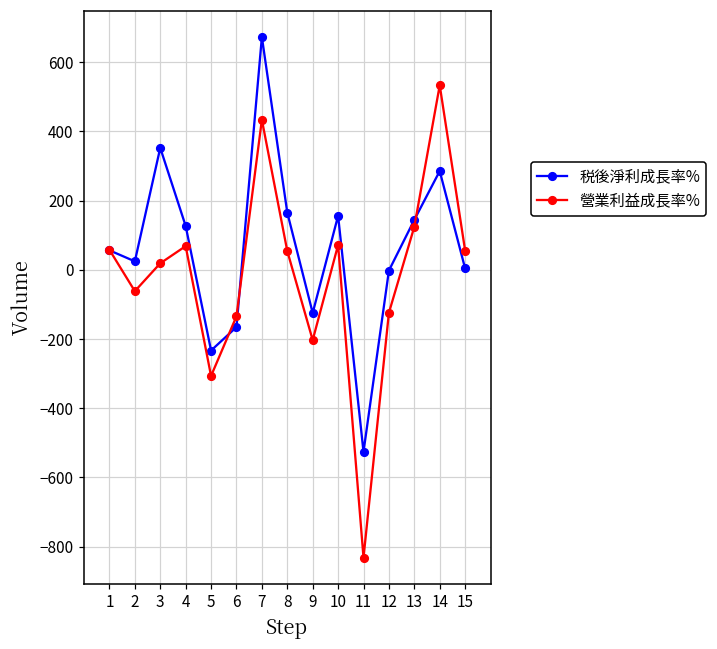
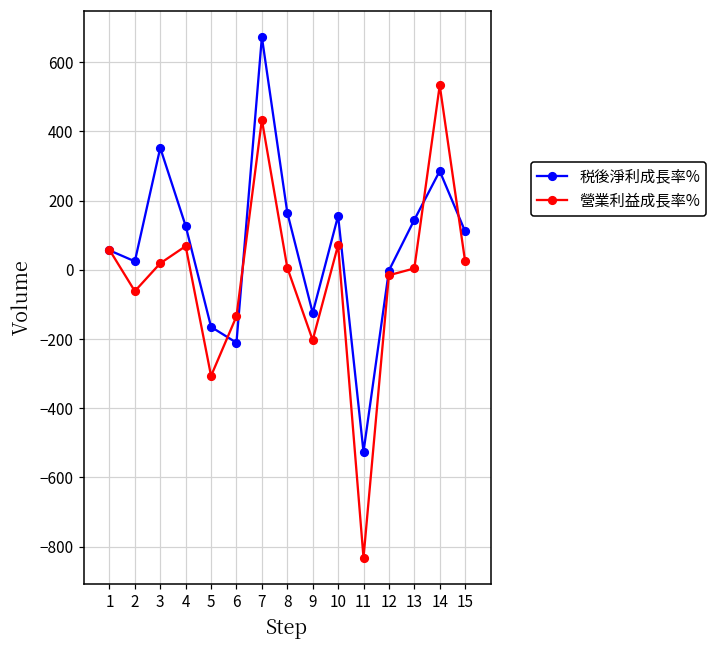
  {
    "税後淨利成長率%": {
      "2": 20,
      "3": 350,
      "4": 130,
-     "5": -230,
-     "6": -170,
+     "5": -170,
+     "6": -210,
      "7": 670,
      "8": 170,
      "9": -120,
      "10": 160,
      "11": -530,
      "12": 0,
      "13": 140,
      "14": 290,
-     "15": 0
+     "15": 110
    },
    "營業利益成長率%": {
      "2": -60,
      "3": 20,
      "4": 70,
      "5": -310,
      "6": -130,
      "7": 430,
-     "8": 50,
+     "8": 10,
      "9": -200,
      "10": 70,
      "11": -830,
-     "12": -120,
-     "13": 120,
+     "12": -20,
+     "13": 0,
      "14": 530,
-     "15": 60
+     "15": 20
    }
  }
